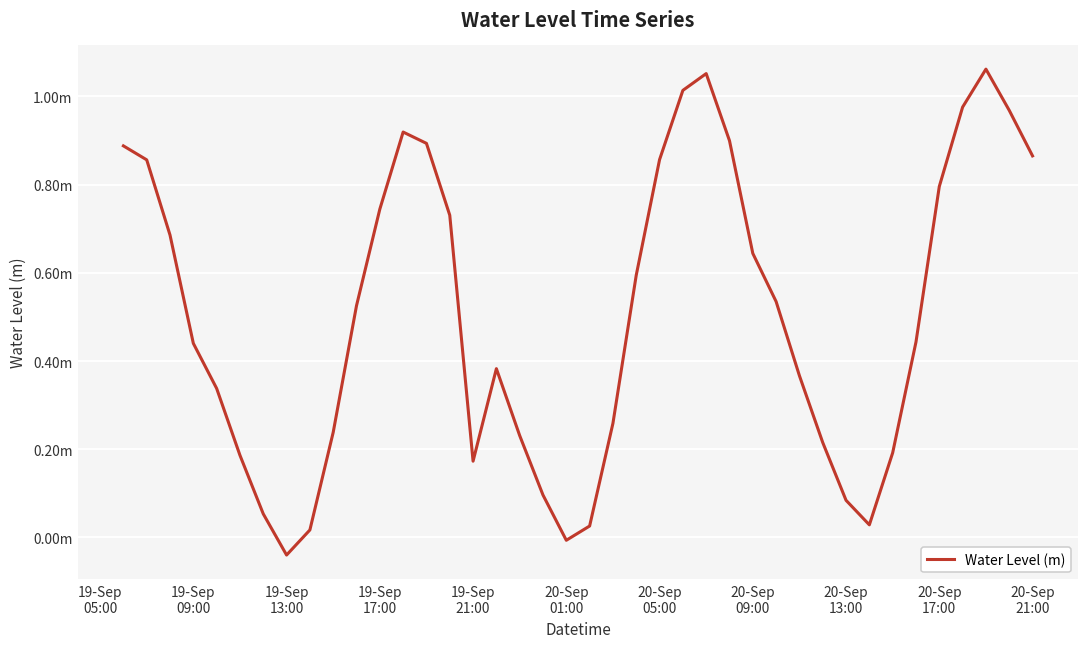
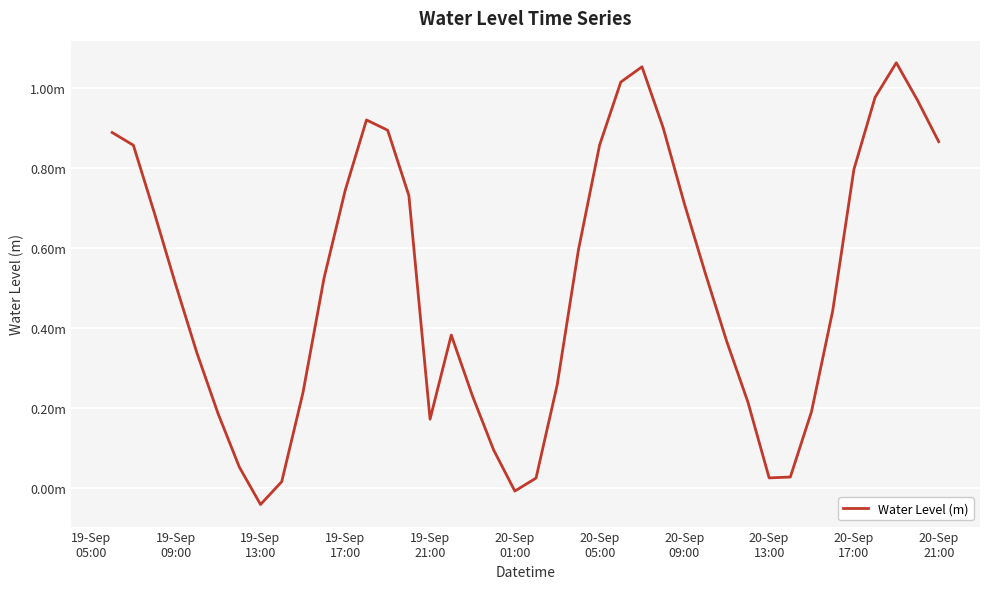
  {
-   "19-Sep 09:00": "0.44m",
+   "19-Sep 09:00": "0.51m",
    "19-Sep 13:00": "-0.04m",
    "19-Sep 17:00": "0.74m",
    "19-Sep 21:00": "0.17m",
    "20-Sep 01:00": "-0.01m",
    "20-Sep 05:00": "0.86m",
-   "20-Sep 09:00": "0.64m",
-   "20-Sep 13:00": "0.08m",
+   "20-Sep 09:00": "0.71m",
+   "20-Sep 13:00": "0.03m",
    "20-Sep 17:00": "0.80m",
    "20-Sep 21:00": "0.87m"
  }
